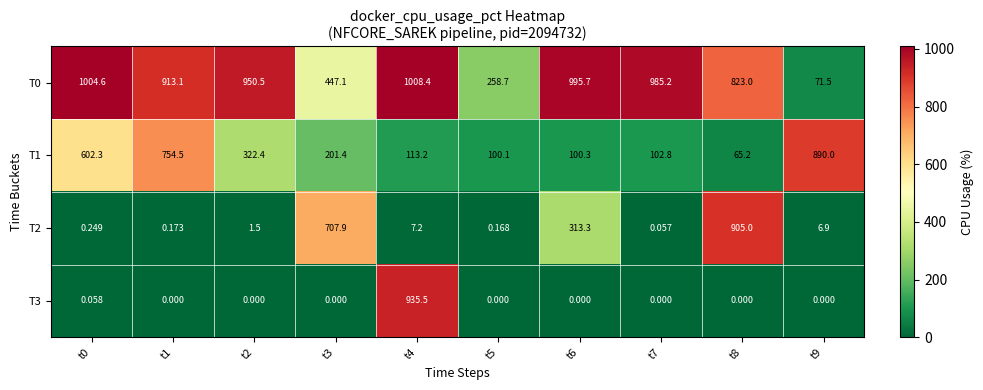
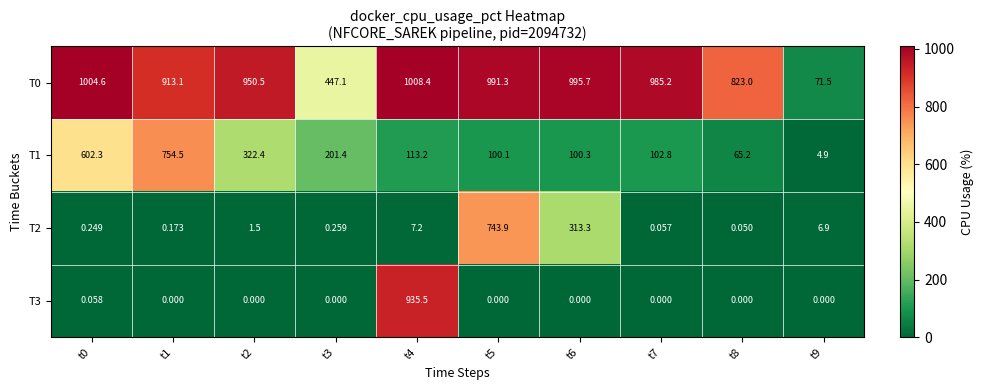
  {
    "T0": {
      "t0": 1004.6,
      "t1": 913.1,
      "t2": 950.5,
      "t3": 447.1,
      "t4": 1008.4,
-     "t5": 258.7,
+     "t5": 991.3,
      "t6": 995.7,
      "t7": 985.2,
      "t8": 823.0,
      "t9": 71.5
    },
    "T1": {
      "t0": 602.3,
      "t1": 754.5,
      "t2": 322.4,
      "t3": 201.4,
      "t4": 113.2,
      "t5": 100.1,
      "t6": 100.3,
      "t7": 102.8,
      "t8": 65.2,
-     "t9": 890.0
+     "t9": 4.9
    },
    "T2": {
      "t0": 0.249,
      "t1": 0.173,
      "t2": 1.5,
-     "t3": 707.9,
+     "t3": 0.259,
      "t4": 7.2,
-     "t5": 0.168,
+     "t5": 743.9,
      "t6": 313.3,
      "t7": 0.057,
-     "t8": 905.0,
+     "t8": 0.050,
      "t9": 6.9
    },
    "T3": {
      "t0": 0.058,
      "t1": 0.000,
      "t2": 0.000,
      "t3": 0.000,
      "t4": 935.5,
      "t5": 0.000,
      "t6": 0.000,
      "t7": 0.000,
      "t8": 0.000,
      "t9": 0.000
    }
  }
